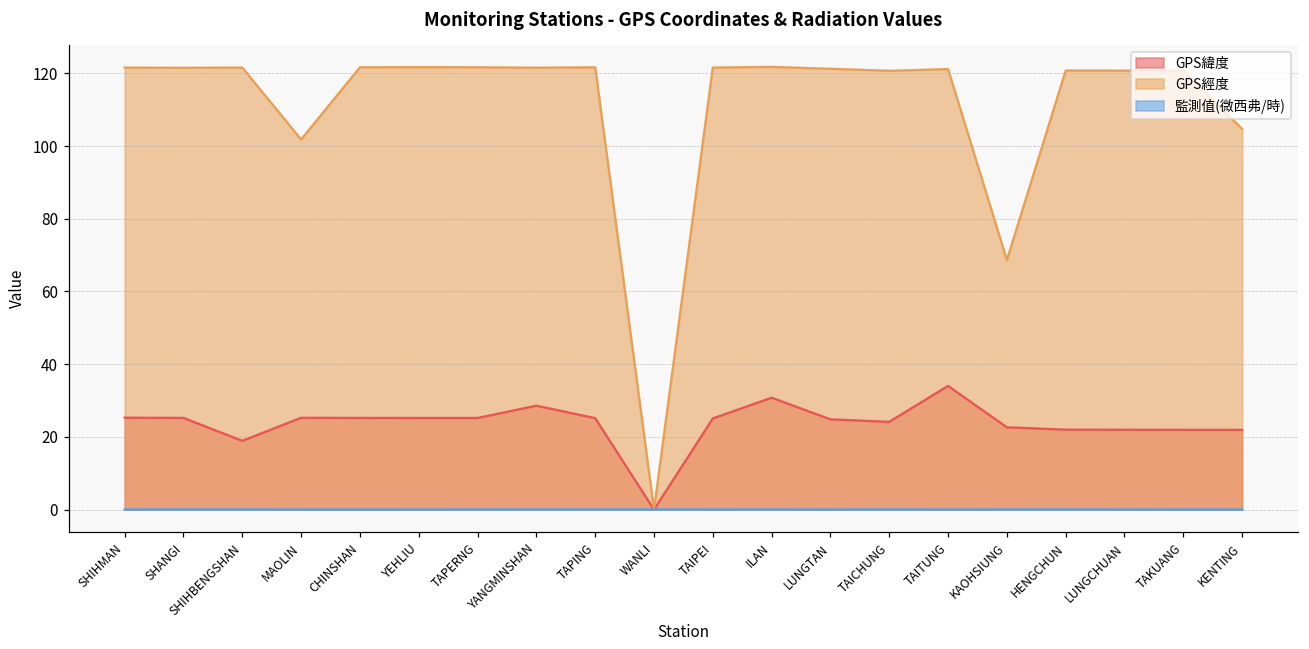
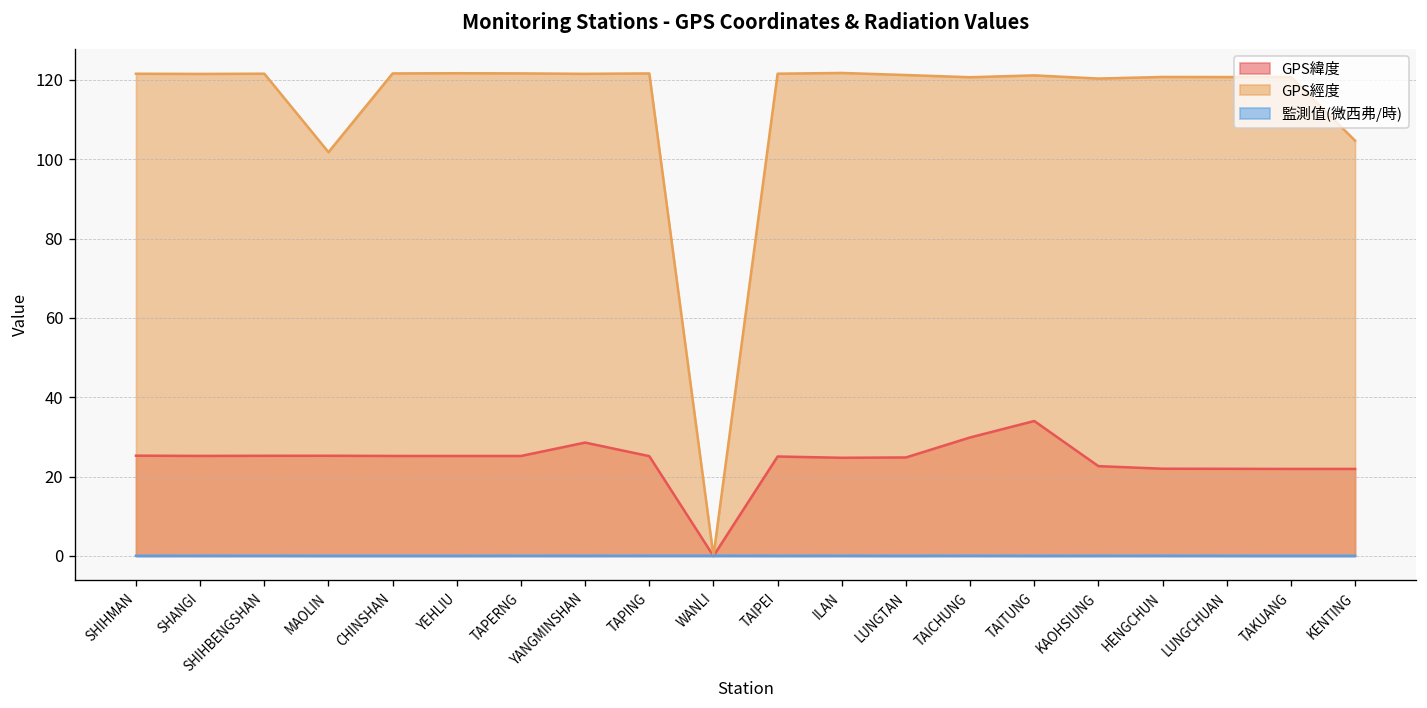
  {
    "GPS緯度": {
      "SHIHMAN": 25,
      "SHANGI": 25,
-     "SHIHBENGSHAN": 19,
+     "SHIHBENGSHAN": 25,
      "MAOLIN": 25,
      "CHINSHAN": 25,
      "YEHLIU": 25,
      "TAPERNG": 25,
      "YANGMINSHAN": 29,
      "TAPING": 25,
      "TAIPEI": 25,
-     "ILAN": 31,
+     "ILAN": 25,
      "LUNGTAN": 25,
-     "TAICHUNG": 24,
+     "TAICHUNG": 30,
      "TAITUNG": 34,
      "KAOHSIUNG": 23,
      "HENGCHUN": 22,
      "LUNGCHUAN": 22,
      "TAKUANG": 22,
      "KENTING": 22
    },
    "GPS經度": {
      "SHIHMAN": 122,
      "SHANGI": 122,
      "SHIHBENGSHAN": 122,
      "MAOLIN": 102,
      "CHINSHAN": 122,
      "YEHLIU": 122,
      "TAPERNG": 122,
      "YANGMINSHAN": 122,
      "TAPING": 122,
      "TAIPEI": 122,
      "ILAN": 122,
      "LUNGTAN": 121,
      "TAICHUNG": 121,
      "TAITUNG": 121,
-     "KAOHSIUNG": 69,
+     "KAOHSIUNG": 120,
      "HENGCHUN": 121,
      "LUNGCHUAN": 121,
      "KENTING": 105
    },
    "監測值(微西弗/時)": {
      "SHIHMAN": 0,
      "SHANGI": 0,
      "SHIHBENGSHAN": 0,
      "MAOLIN": 0,
      "CHINSHAN": 0,
      "YEHLIU": 0,
      "TAPERNG": 0,
      "YANGMINSHAN": 0,
      "TAPING": 0,
      "TAIPEI": 0,
      "ILAN": 0,
      "LUNGTAN": 0,
      "TAICHUNG": 0,
      "TAITUNG": 0,
      "KAOHSIUNG": 0,
      "HENGCHUN": 0,
      "LUNGCHUAN": 0,
      "TAKUANG": 0,
      "KENTING": 0
    }
  }
